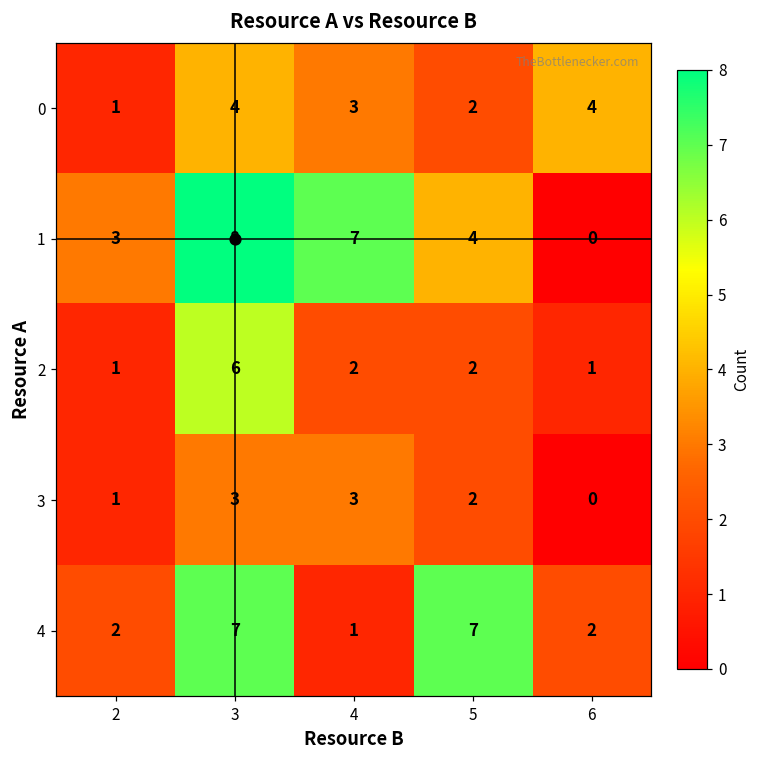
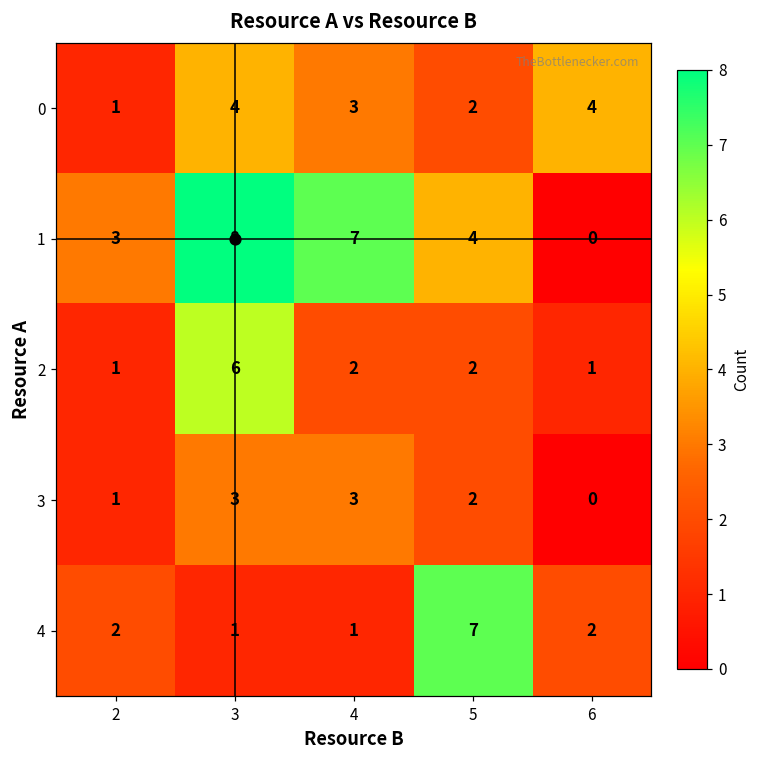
  {
    "0": {
      "2": 1,
      "3": 4,
      "4": 3,
      "5": 2
    },
    "1": {
      "2": 3,
      "4": 7,
      "5": 4,
      "6": 0
    },
    "2": {
      "2": 1,
      "3": 6,
      "4": 2,
      "5": 2,
      "6": 1
    },
    "3": {
      "2": 1,
      "3": 3,
      "4": 3,
      "5": 2,
      "6": 0
    },
    "4": {
      "2": 2,
-     "3": 7,
+     "3": 1,
      "4": 1,
      "5": 7,
      "6": 2
    }
  }
